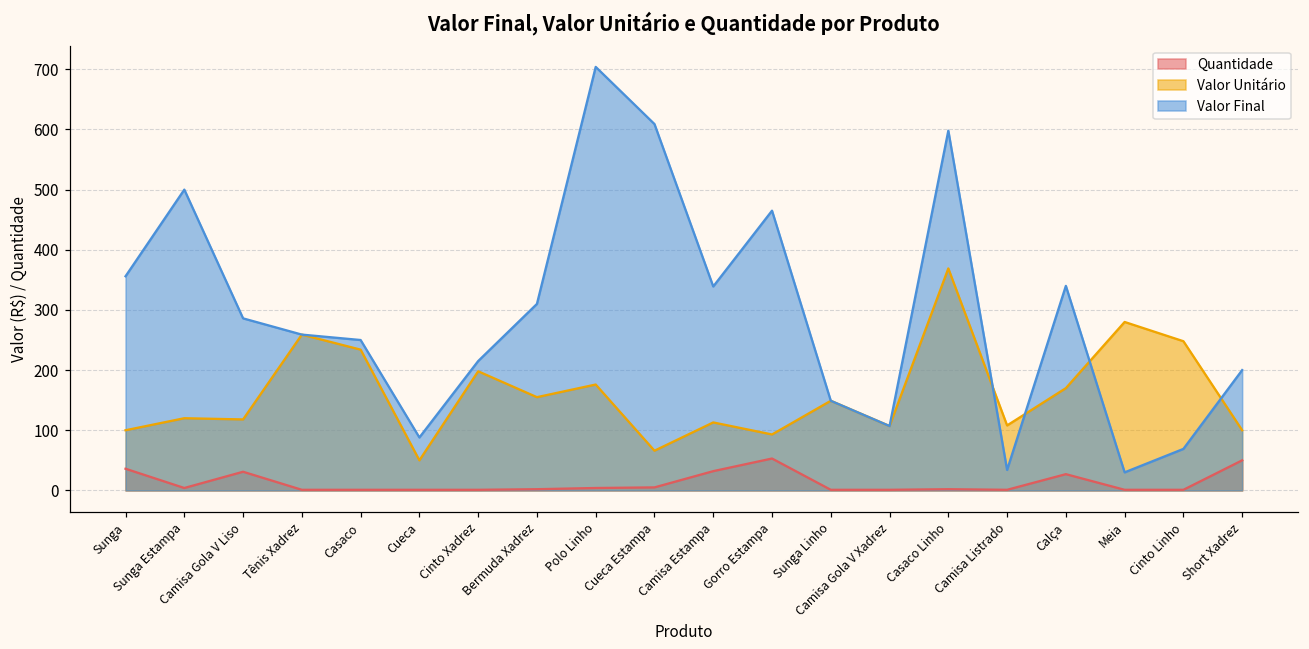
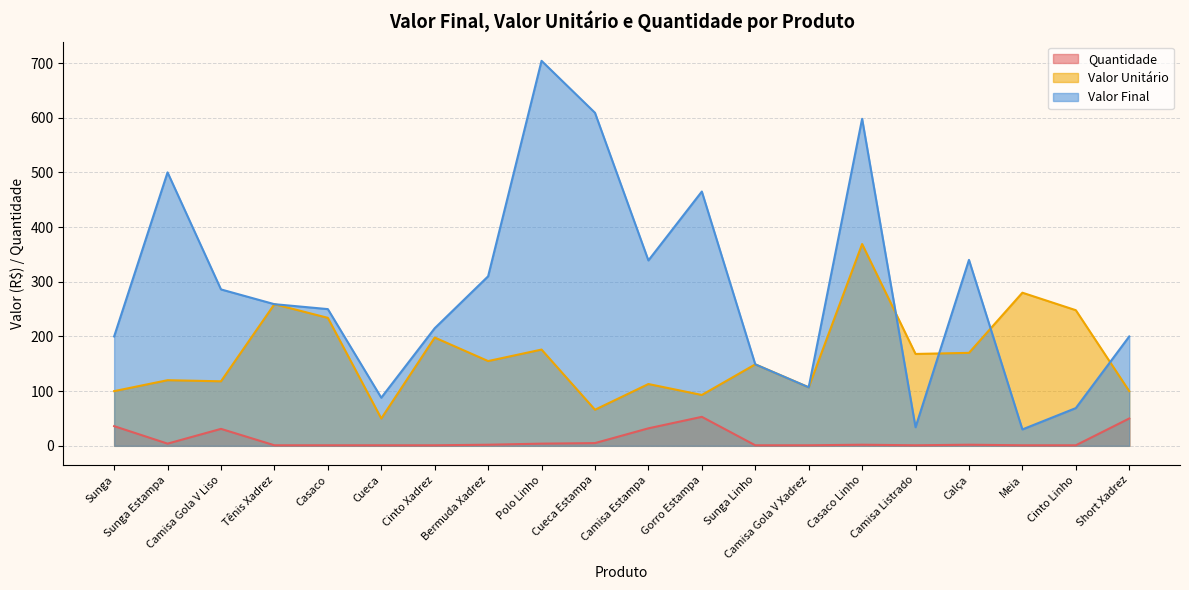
  {
    "Quantidade": {
      "Sunga": 40,
      "Sunga Estampa": 0,
      "Camisa Gola V Liso": 30,
      "Tênis Xadrez": 0,
      "Casaco": 0,
      "Cueca": 0,
      "Cinto Xadrez": 0,
      "Bermuda Xadrez": 0,
      "Polo Linho": 0,
      "Cueca Estampa": 10,
      "Camisa Estampa": 30,
      "Gorro Estampa": 50,
      "Sunga Linho": 0,
      "Camisa Gola V Xadrez": 0,
      "Casaco Linho": 0,
      "Camisa Listrado": 0,
-     "Calça": 30,
+     "Calça": 0,
      "Meia": 0,
      "Cinto Linho": 0,
      "Short Xadrez": 50
    },
    "Valor Unitário": {
      "Sunga": 100,
      "Sunga Estampa": 120,
      "Camisa Gola V Liso": 120,
      "Casaco": 230,
      "Cueca": 50,
      "Cinto Xadrez": 200,
      "Bermuda Xadrez": 160,
      "Polo Linho": 180,
      "Cueca Estampa": 70,
      "Camisa Estampa": 110,
      "Gorro Estampa": 90,
      "Casaco Linho": 370,
-     "Camisa Listrado": 110,
+     "Camisa Listrado": 170,
      "Calça": 170,
      "Meia": 280,
      "Cinto Linho": 250,
      "Short Xadrez": 100
    },
    "Valor Final": {
-     "Sunga": 360,
+     "Sunga": 200,
      "Sunga Estampa": 500,
      "Camisa Gola V Liso": 290,
      "Casaco": 250,
      "Cueca": 90,
      "Cinto Xadrez": 220,
      "Bermuda Xadrez": 310,
      "Polo Linho": 700,
      "Cueca Estampa": 610,
      "Camisa Estampa": 340,
      "Gorro Estampa": 470,
      "Casaco Linho": 600,
      "Camisa Listrado": 30,
      "Calça": 340,
      "Meia": 30,
      "Cinto Linho": 70,
      "Short Xadrez": 200
    }
  }
